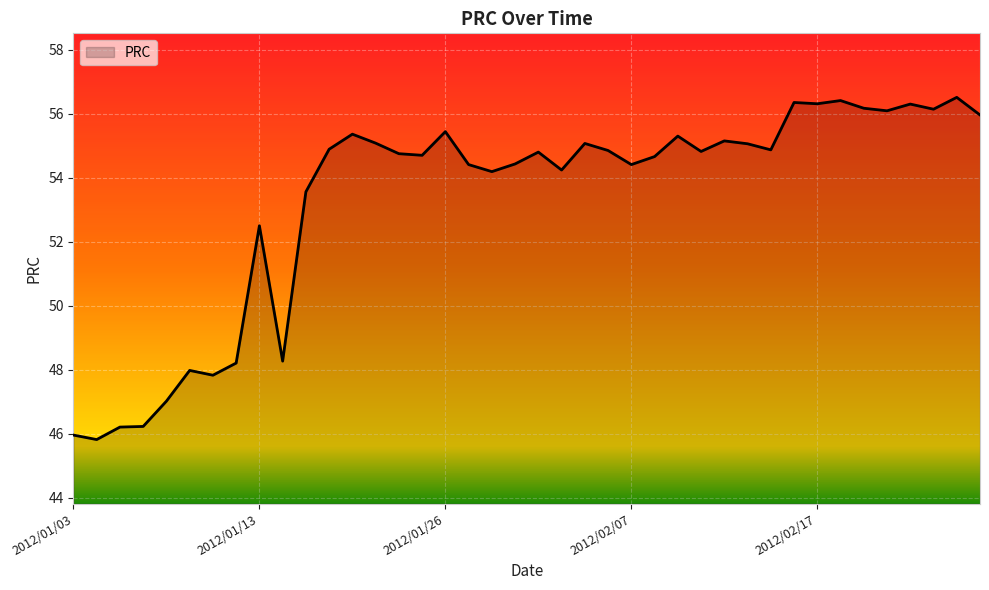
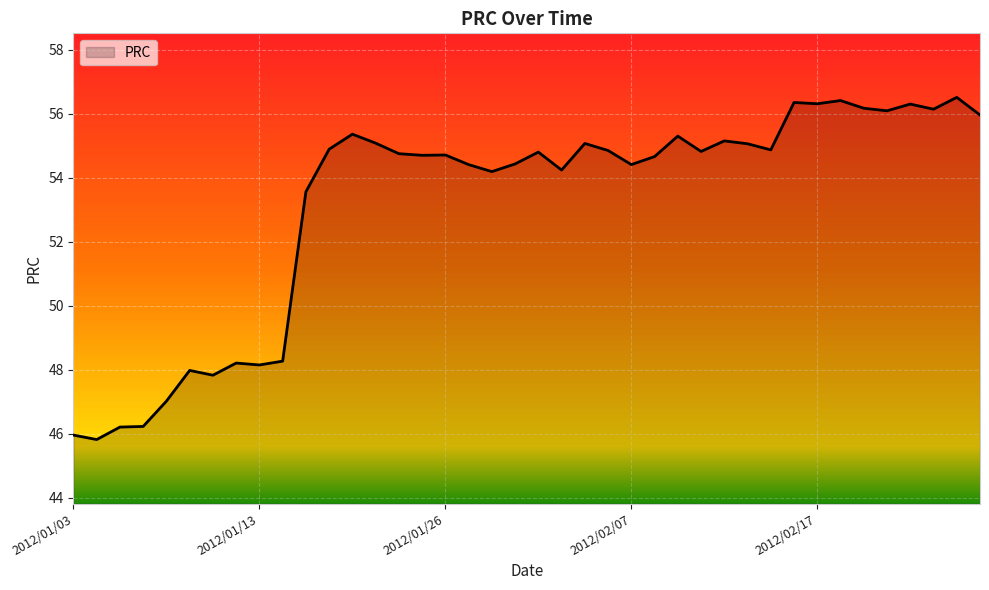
  {
    "2012/01/03": 46.0,
-   "2012/01/13": 52.5,
-   "2012/01/26": 55.4,
+   "2012/01/13": 48.2,
+   "2012/01/26": 54.7,
    "2012/02/07": 54.4,
    "2012/02/17": 56.3
  }
